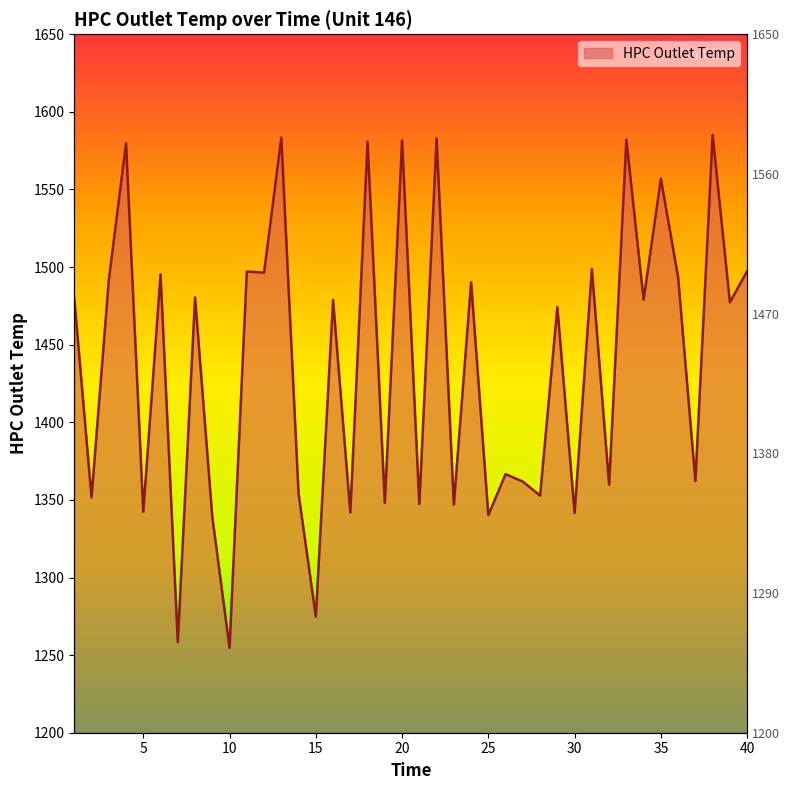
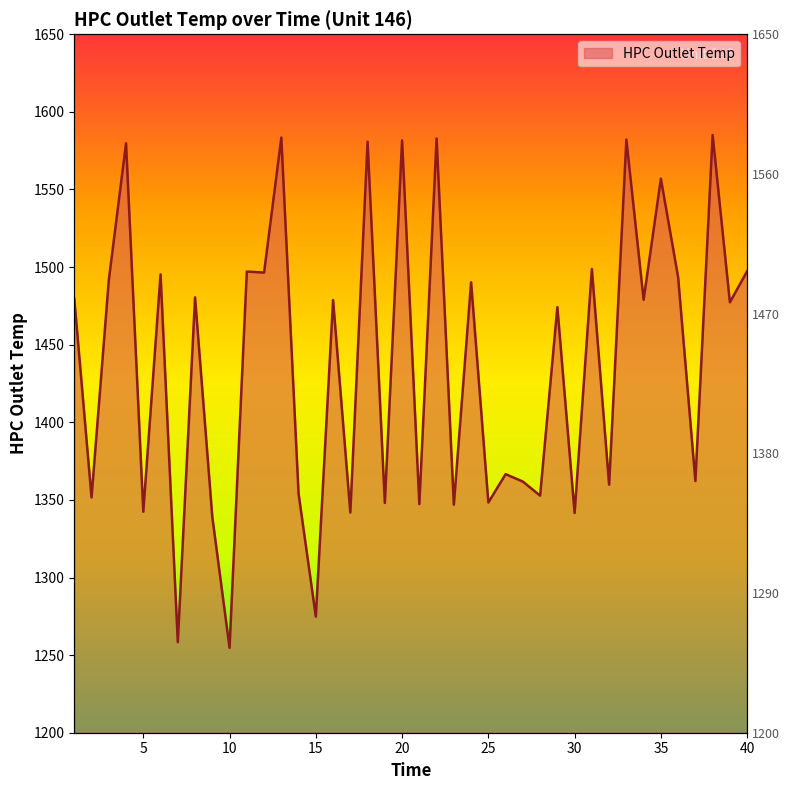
  {
    "5": 1342,
    "10": 1255,
    "15": 1275,
    "20": 1582,
-   "25": 1340,
+   "25": 1348,
    "30": 1342,
    "35": 1557,
    "40": 1497
  }
